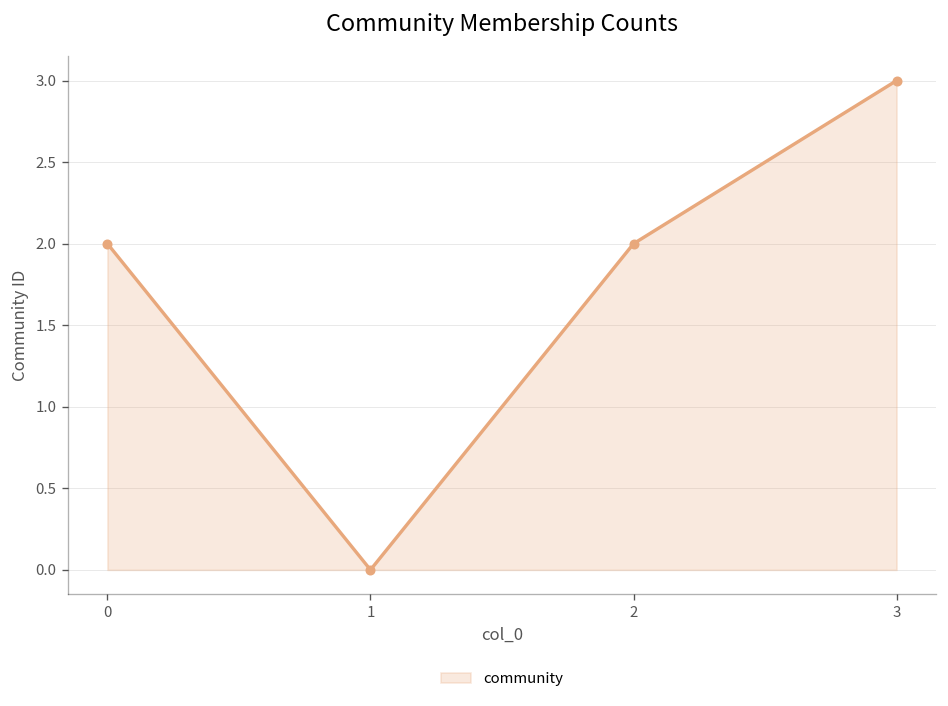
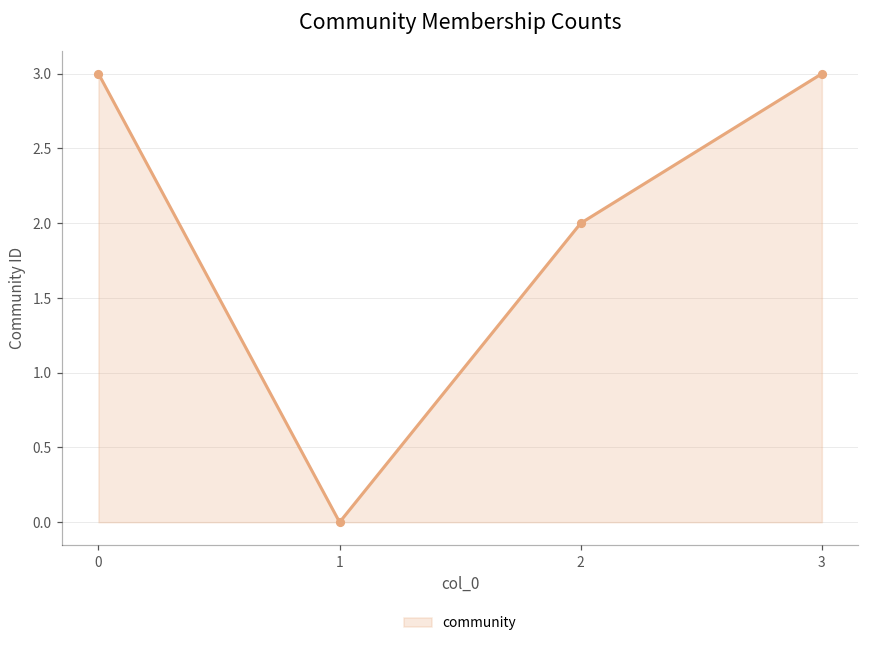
  {
-   "0": 2,
+   "0": 3,
    "1": 0,
    "2": 2,
    "3": 3
  }
